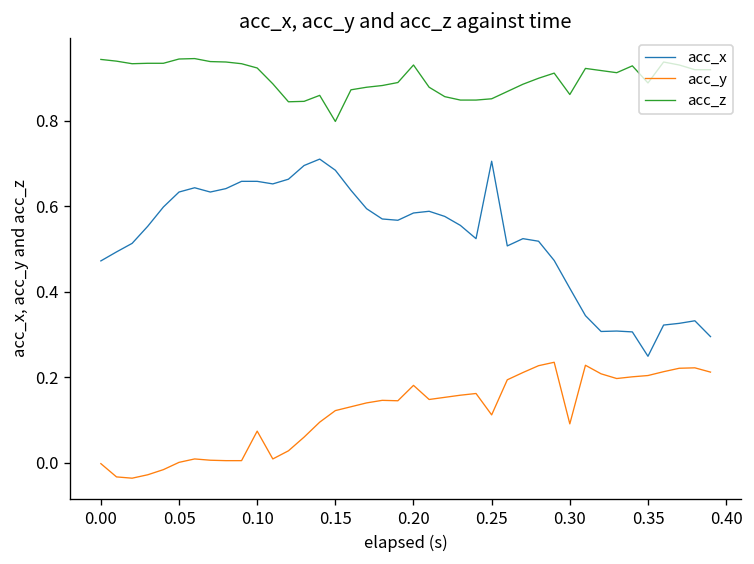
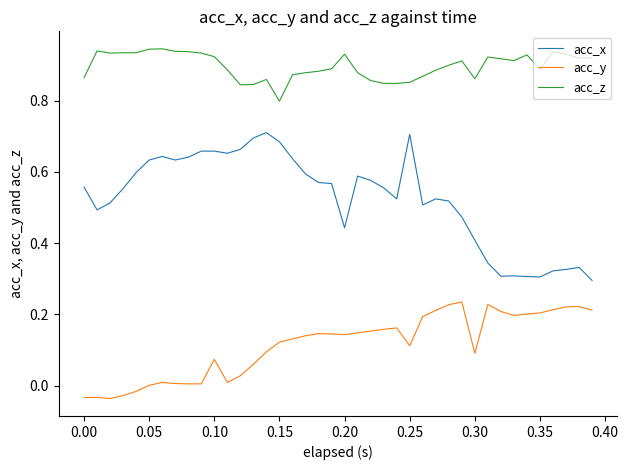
  {
    "acc_x": {
-     "0.00": 0.47,
+     "0.00": 0.56,
      "0.05": 0.63,
      "0.10": 0.66,
      "0.15": 0.68,
-     "0.20": 0.58,
+     "0.20": 0.44,
      "0.25": 0.71,
      "0.30": 0.41,
-     "0.35": 0.25
+     "0.35": 0.31
    },
    "acc_y": {
-     "0.00": 0.00,
+     "0.00": -0.03,
      "0.05": 0.00,
      "0.10": 0.07,
      "0.15": 0.12,
-     "0.20": 0.18,
+     "0.20": 0.14,
      "0.25": 0.11,
      "0.30": 0.09,
      "0.35": 0.20
    },
    "acc_z": {
-     "0.00": 0.94,
+     "0.00": 0.86,
      "0.05": 0.94,
      "0.10": 0.92,
      "0.15": 0.80,
      "0.20": 0.93,
      "0.25": 0.85,
      "0.30": 0.86
    }
  }
